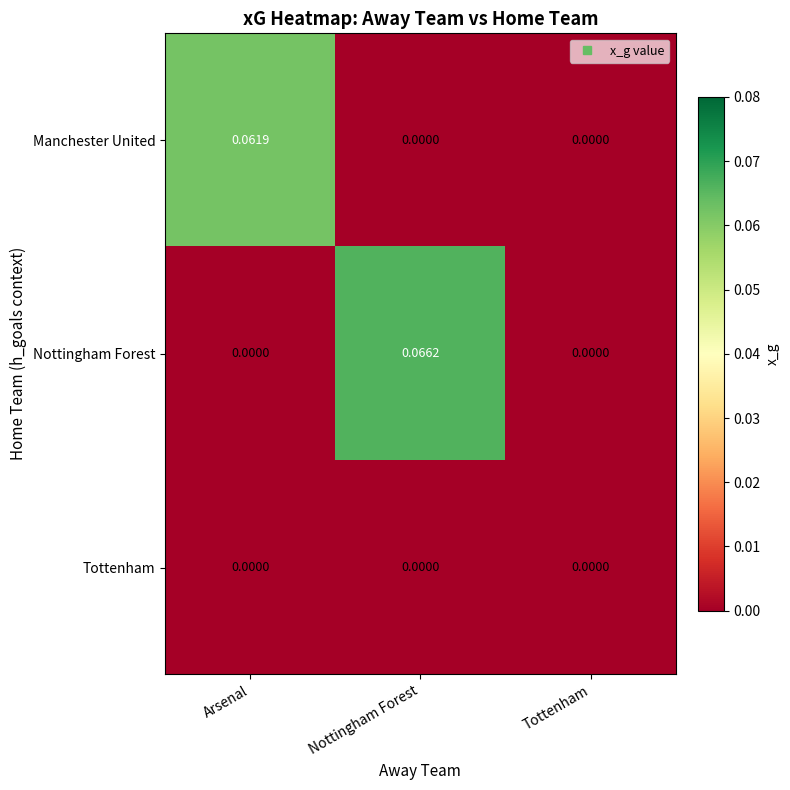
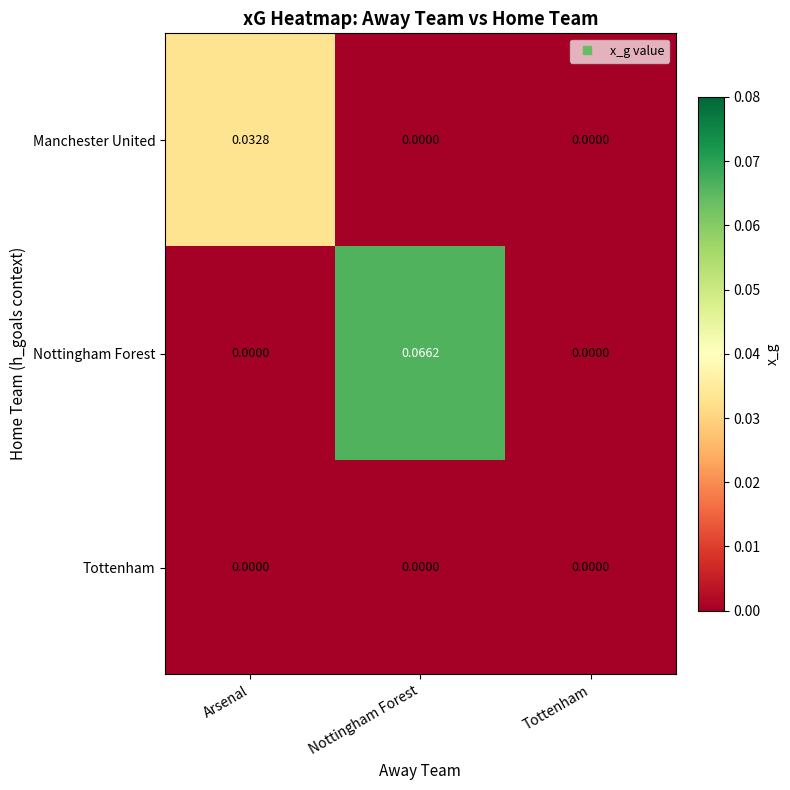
  {
    "Manchester United": {
-     "Arsenal": 0.0619,
+     "Arsenal": 0.0328,
      "Nottingham Forest": 0.0000,
      "Tottenham": 0.0000
    },
    "Nottingham Forest": {
      "Arsenal": 0.0000,
      "Nottingham Forest": 0.0662,
      "Tottenham": 0.0000
    },
    "Tottenham": {
      "Arsenal": 0.0000,
      "Nottingham Forest": 0.0000,
      "Tottenham": 0.0000
    }
  }
